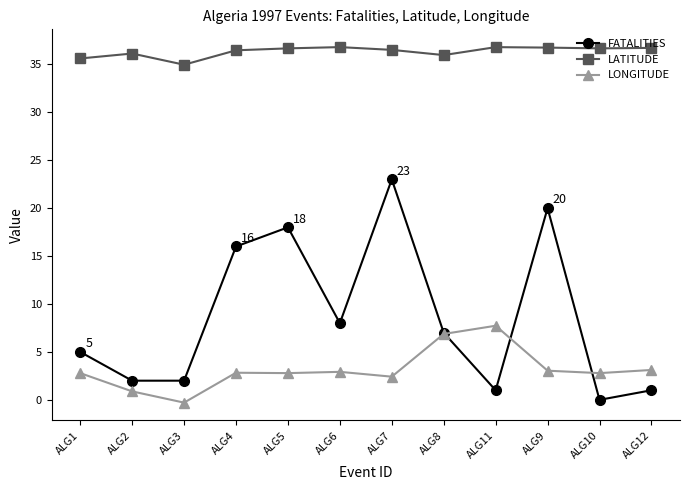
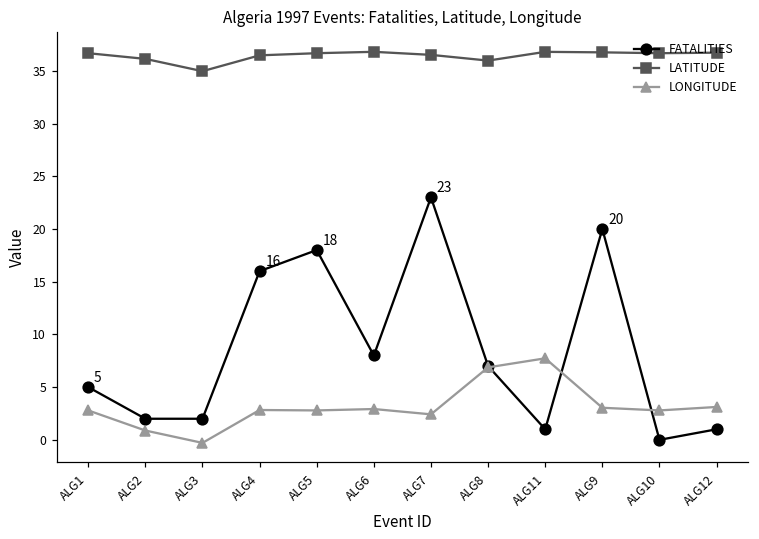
  {
    "FATALITIES": {
      "ALG1": 5,
      "ALG4": 16,
      "ALG5": 18,
      "ALG7": 23,
      "ALG9": 20
    },
    "LATITUDE": {
-     "ALG1": 36,
+     "ALG1": 37,
      "ALG2": 36,
      "ALG3": 35,
      "ALG4": 36,
      "ALG5": 37,
      "ALG6": 37,
      "ALG7": 37,
      "ALG8": 36,
      "ALG11": 37,
      "ALG9": 37,
      "ALG10": 37,
      "ALG12": 37
    },
    "LONGITUDE": {
      "ALG1": 3,
      "ALG2": 1,
      "ALG3": 0,
      "ALG4": 3,
      "ALG5": 3,
      "ALG6": 3,
      "ALG7": 2,
      "ALG11": 8,
      "ALG9": 3,
      "ALG10": 3,
      "ALG12": 3
    }
  }
